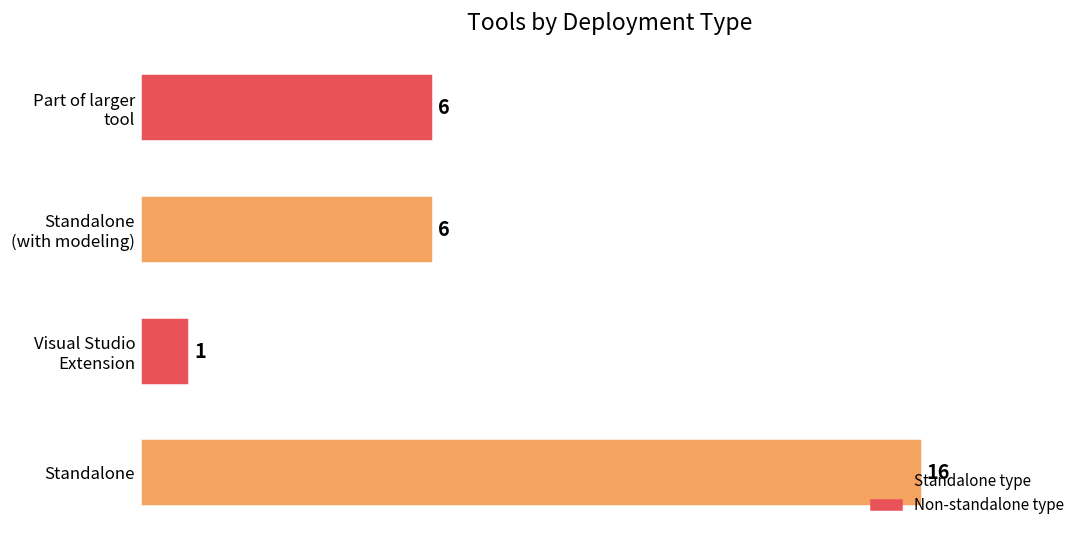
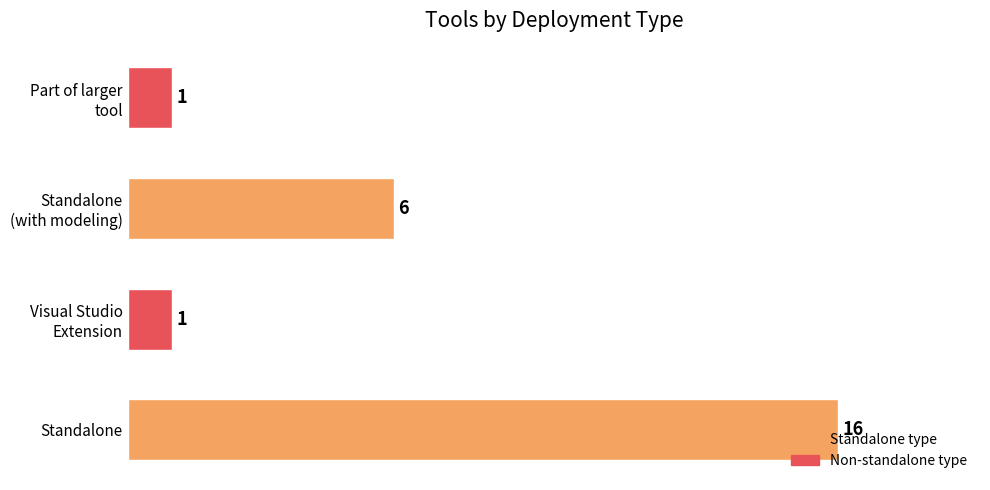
  {
-   "Part of larger tool": 6,
+   "Part of larger tool": 1,
    "Standalone (with modeling)": 6,
    "Visual Studio Extension": 1,
    "Standalone": 16
  }
